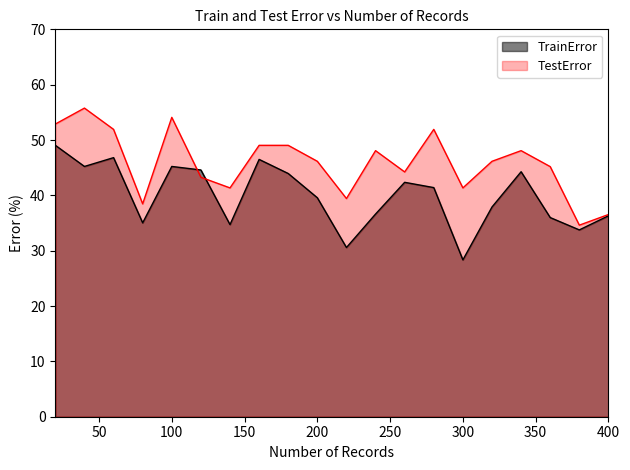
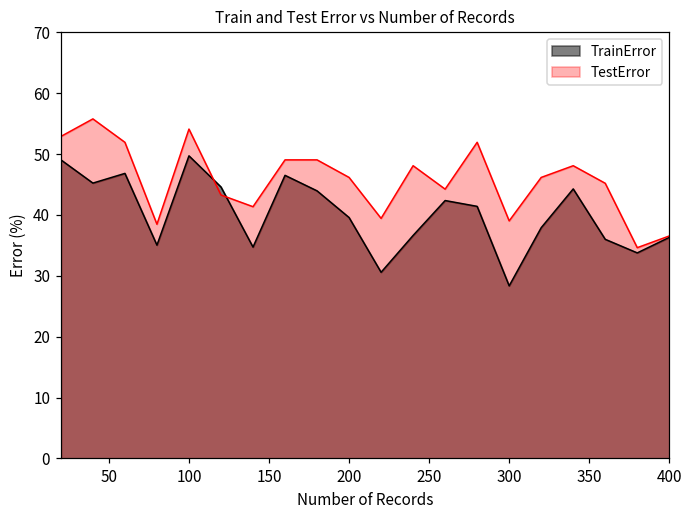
  {
    "TrainError": {
-     "100": 45,
+     "100": 50,
      "200": 40,
      "300": 28
    },
    "TestError": {
      "100": 54,
      "200": 46,
-     "300": 41
+     "300": 39
    }
  }
